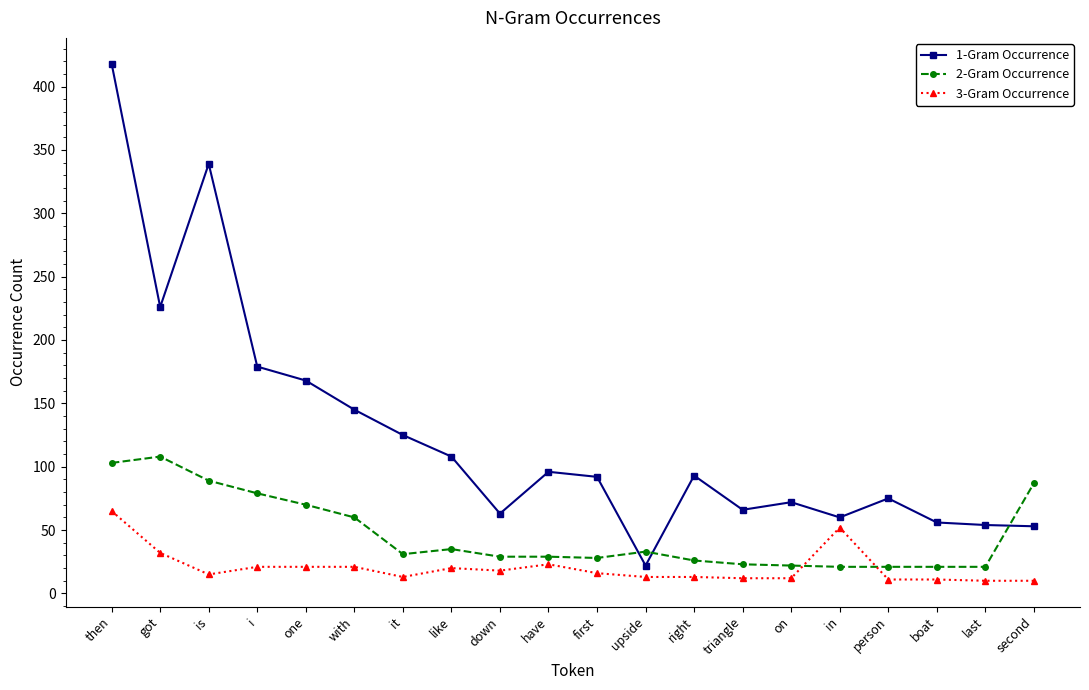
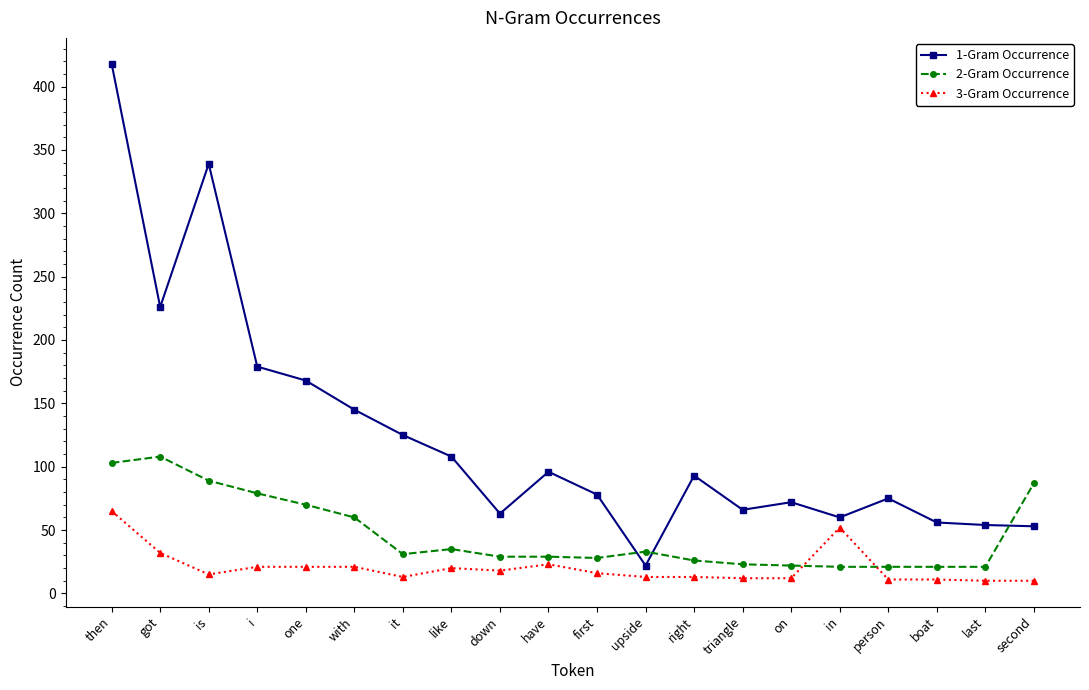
  {
    "1-Gram Occurrence": {
      "then": 418,
      "got": 226,
      "is": 339,
      "i": 179,
      "one": 168,
      "with": 145,
      "it": 125,
      "like": 108,
      "down": 63,
      "have": 96,
-     "first": 92,
+     "first": 78,
      "upside": 22,
      "right": 93,
      "triangle": 66,
      "on": 72,
      "in": 60,
      "person": 75,
      "boat": 56,
      "last": 54,
      "second": 53
    },
    "2-Gram Occurrence": {
      "then": 103,
      "got": 108,
      "is": 89,
      "i": 79,
      "one": 70,
      "with": 60,
      "it": 31,
      "like": 35,
      "down": 29,
      "have": 29,
      "first": 28,
      "upside": 33,
      "right": 26,
      "triangle": 23,
      "on": 22,
      "in": 21,
      "person": 21,
      "boat": 21,
      "last": 21,
      "second": 87
    },
    "3-Gram Occurrence": {
      "then": 65,
      "got": 32,
      "is": 15,
      "i": 21,
      "one": 21,
      "with": 21,
      "it": 13,
      "like": 20,
      "down": 18,
      "have": 23,
      "first": 16,
      "upside": 13,
      "right": 13,
      "triangle": 12,
      "on": 12,
      "in": 52,
      "person": 11,
      "boat": 11,
      "last": 10,
      "second": 10
    }
  }
